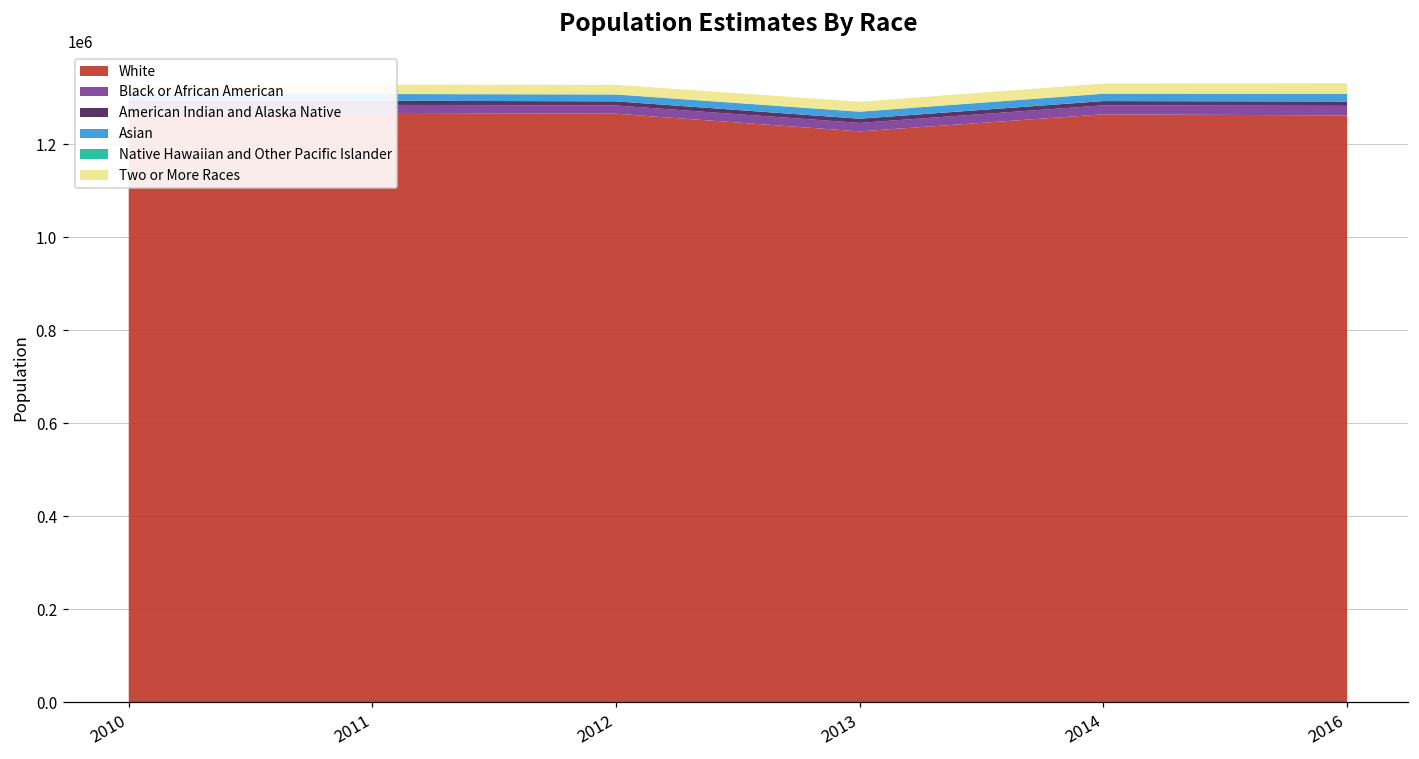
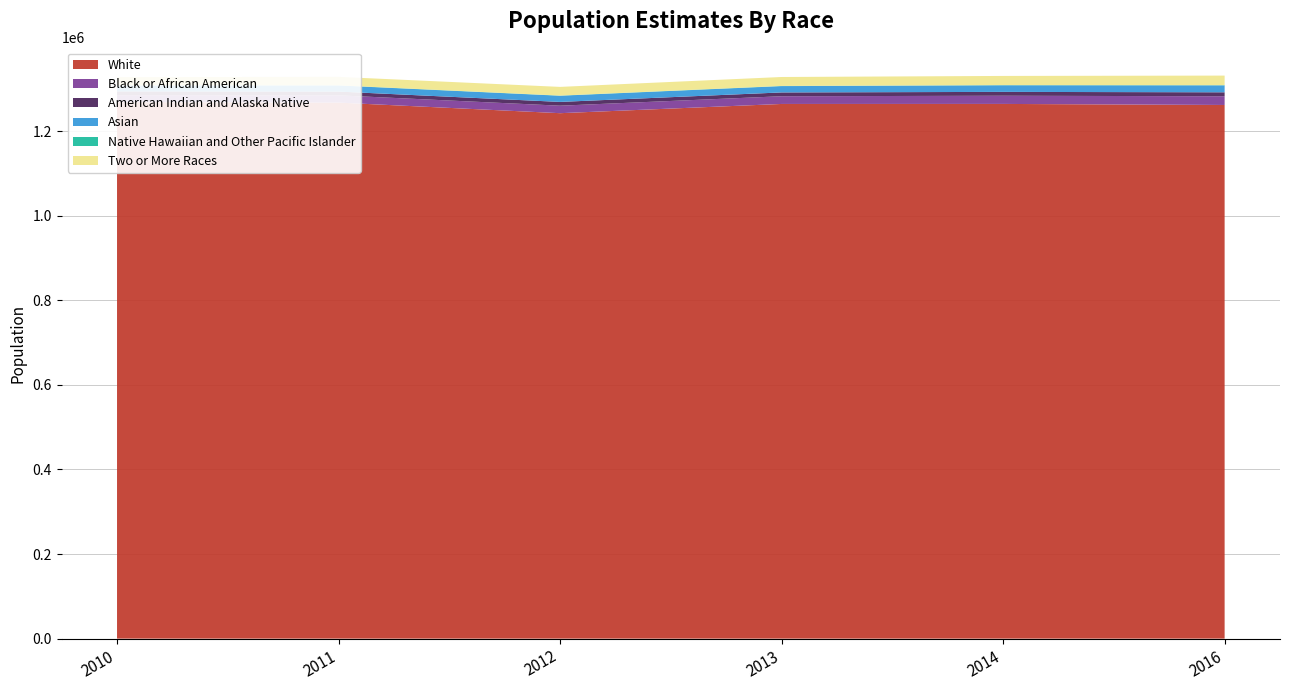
  {
    "White": {
-     "2012": 1270000,
-     "2013": 1230000,
+     "2012": 1240000,
+     "2013": 1260000,
      "2014": 1260000,
      "2016": 1260000
    },
    "Black or African American": {
      "2012": 20000,
      "2013": 20000,
      "2014": 20000,
      "2016": 20000
    },
    "American Indian and Alaska Native": {
      "2012": 10000,
      "2013": 10000,
      "2014": 10000,
      "2016": 10000
    },
    "Two or More Races": {
      "2012": 20000,
      "2013": 20000,
      "2014": 20000,
      "2016": 20000
    }
  }
